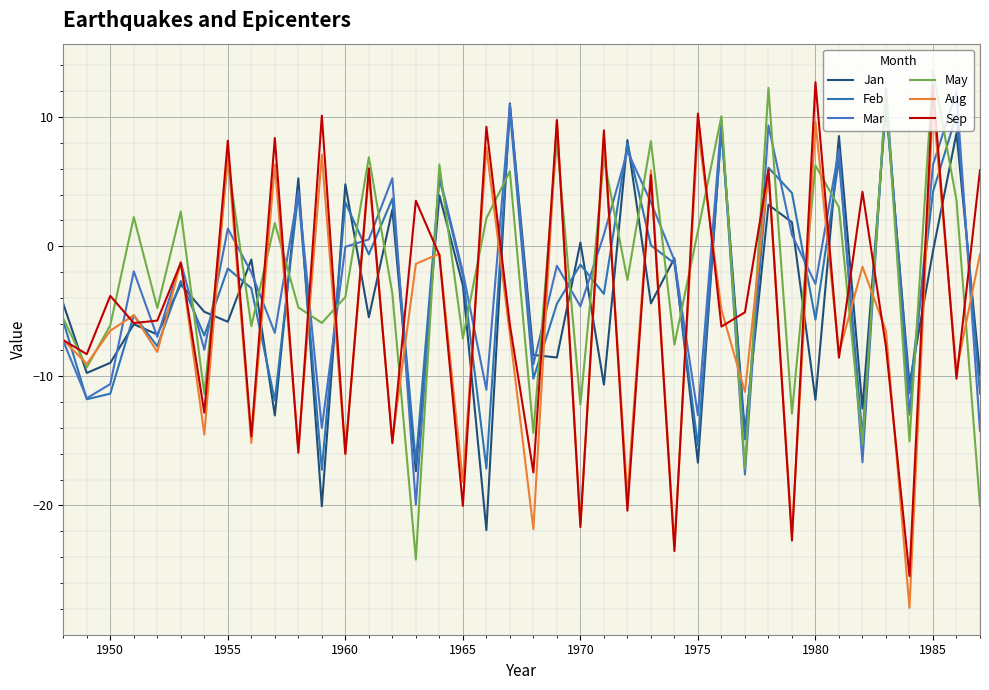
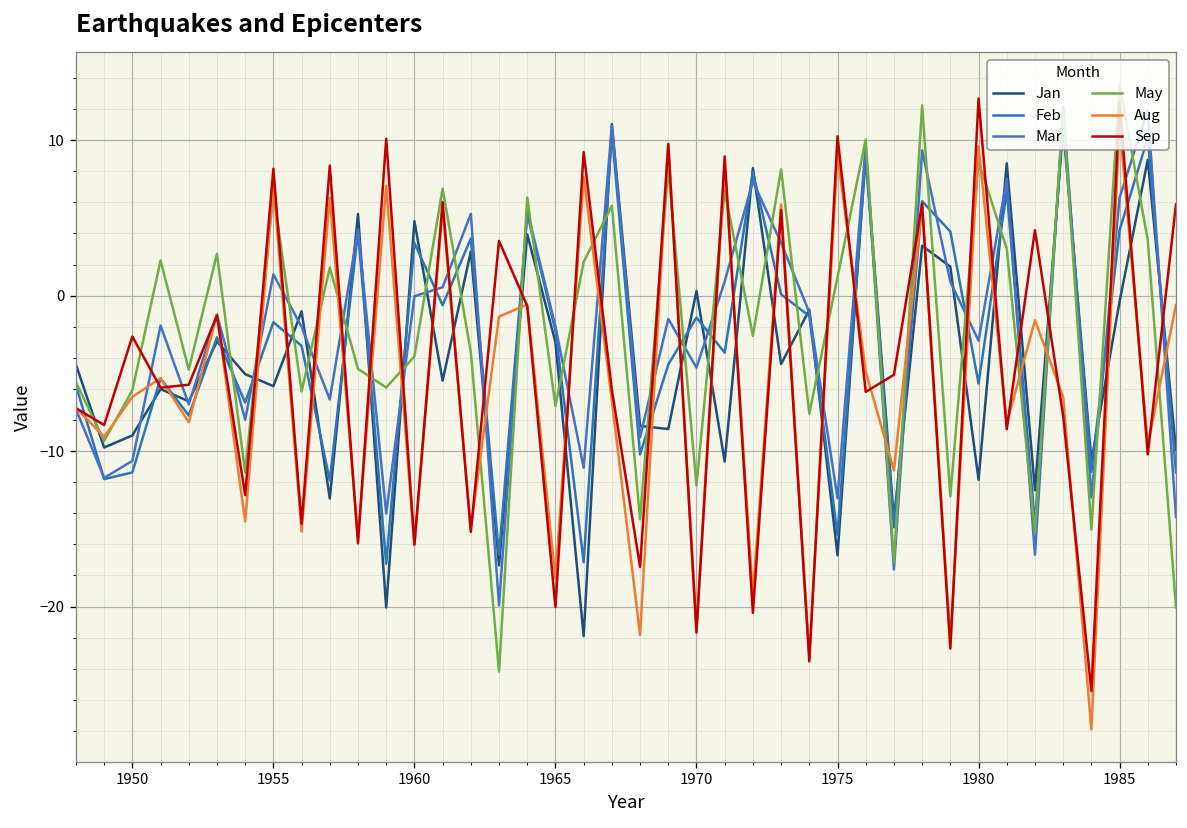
  {
    "Jan": {
      "1950": -9.0,
      "1955": -5.8,
      "1960": 4.8,
      "1965": -3.0,
      "1970": 0.3,
      "1975": -16.7,
      "1980": -11.8,
      "1985": -0.4
    },
    "May": {
      "1950": -6.1,
      "1955": 6.6,
      "1960": -3.9,
      "1965": -7.1,
      "1970": -12.2,
      "1975": 1.2,
-     "1980": 6.2
+     "1980": 8.6
    },
    "Aug": {
      "1950": -6.5,
      "1955": 7.2,
      "1965": -18.2,
      "1970": -21.4,
      "1975": 9.1,
      "1980": 9.6
    },
    "Sep": {
-     "1950": -3.8,
+     "1950": -2.6,
      "1955": 8.2,
      "1965": -20.0,
      "1970": -21.7,
      "1975": 10.3,
      "1980": 12.7
    }
  }
